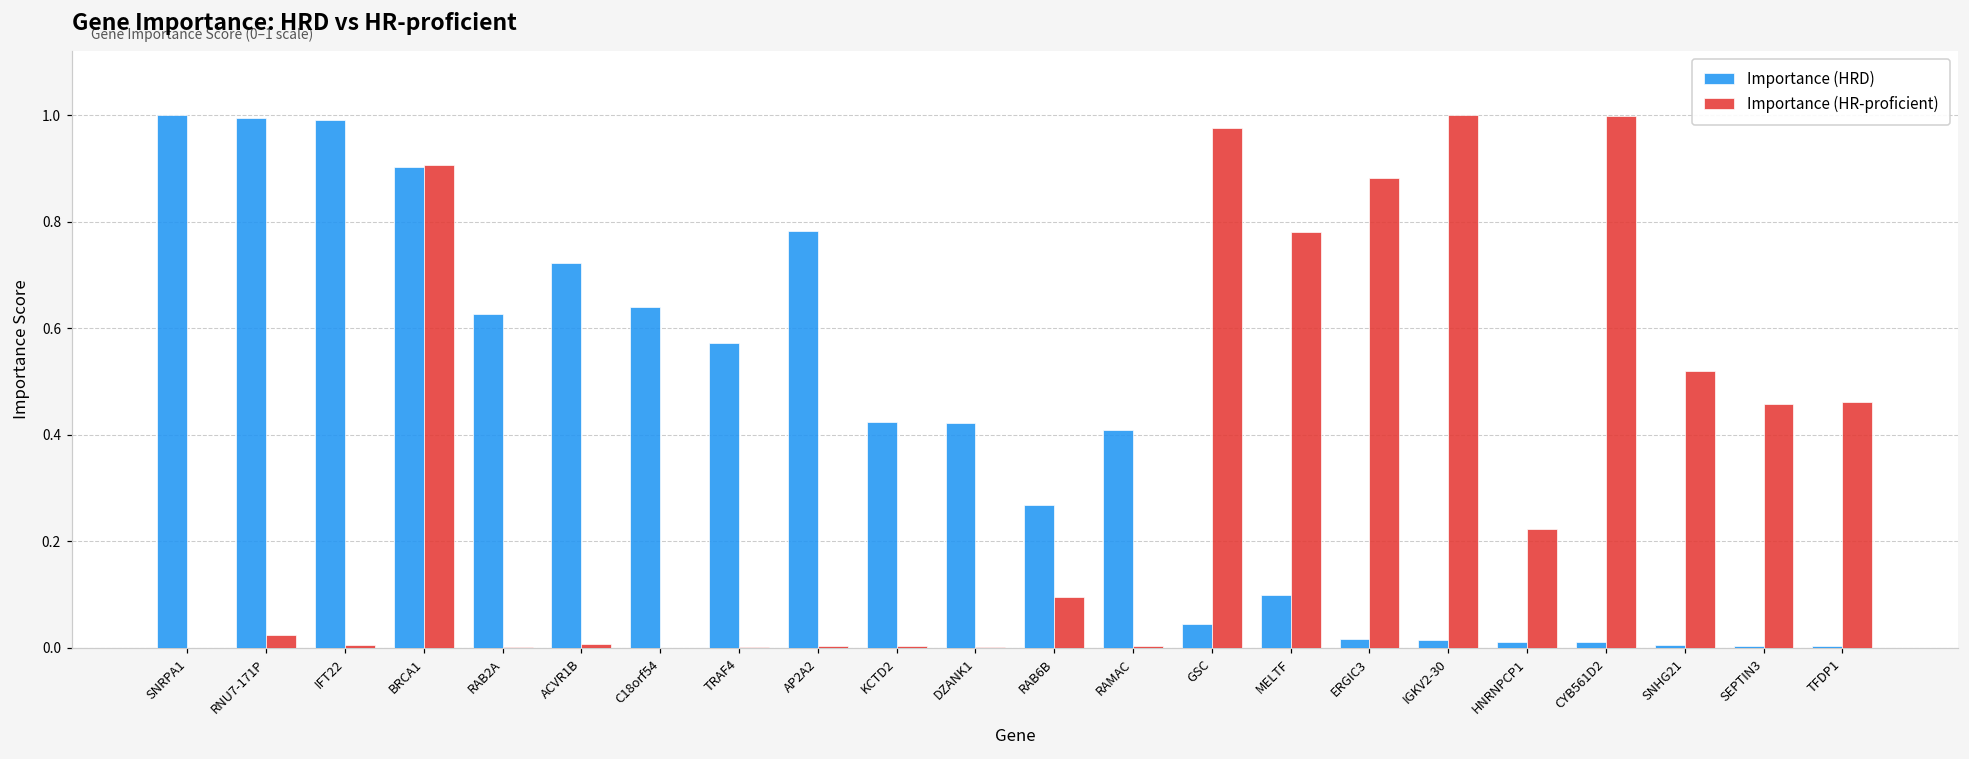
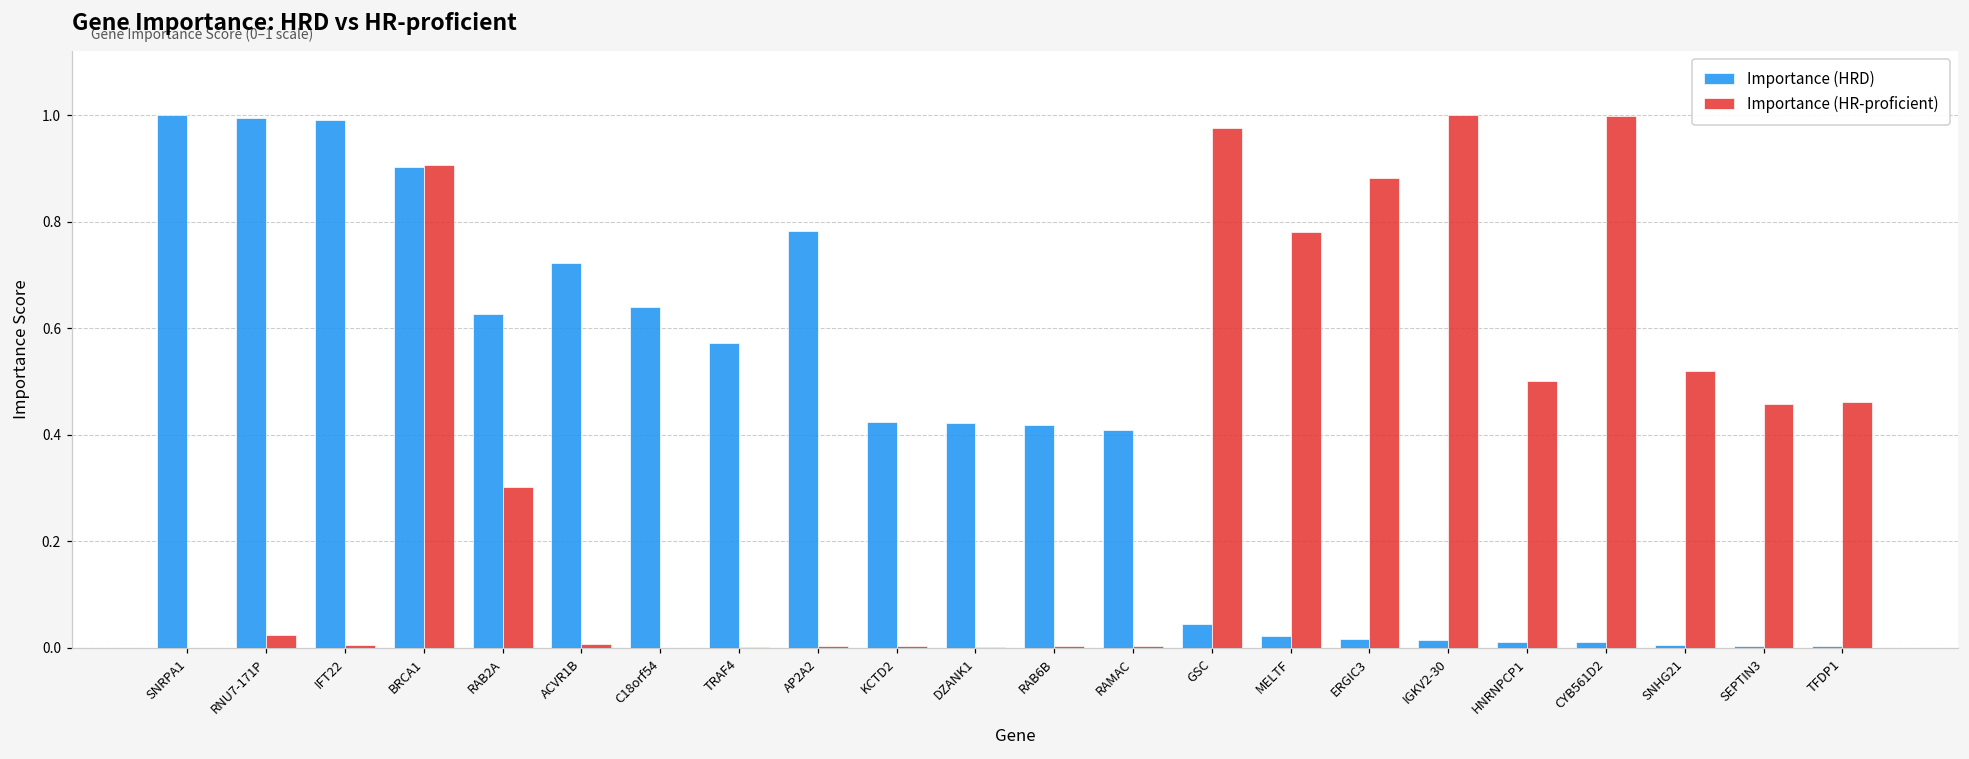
  {
    "Importance (HRD)": {
      "SNRPA1": 1.00,
      "RNU7-171P": 0.99,
      "IFT22": 0.99,
      "BRCA1": 0.90,
      "RAB2A": 0.63,
      "ACVR1B": 0.72,
      "C18orf54": 0.64,
      "TRAF4": 0.57,
      "AP2A2": 0.78,
      "KCTD2": 0.42,
      "DZANK1": 0.42,
-     "RAB6B": 0.27,
+     "RAB6B": 0.42,
      "RAMAC": 0.41,
      "GSC": 0.04,
-     "MELTF": 0.10,
+     "MELTF": 0.02,
      "ERGIC3": 0.02,
      "IGKV2-30": 0.01,
      "HNRNPCP1": 0.01,
      "CYB561D2": 0.01
    },
    "Importance (HR-proficient)": {
      "RNU7-171P": 0.02,
      "BRCA1": 0.91,
-     "RAB2A": 0.00,
+     "RAB2A": 0.30,
      "ACVR1B": 0.01,
-     "RAB6B": 0.09,
+     "RAB6B": 0.00,
      "GSC": 0.98,
      "MELTF": 0.78,
      "ERGIC3": 0.88,
      "IGKV2-30": 1.00,
-     "HNRNPCP1": 0.22,
+     "HNRNPCP1": 0.50,
      "CYB561D2": 1.00,
      "SNHG21": 0.52,
      "SEPTIN3": 0.46,
      "TFDP1": 0.46
    }
  }
